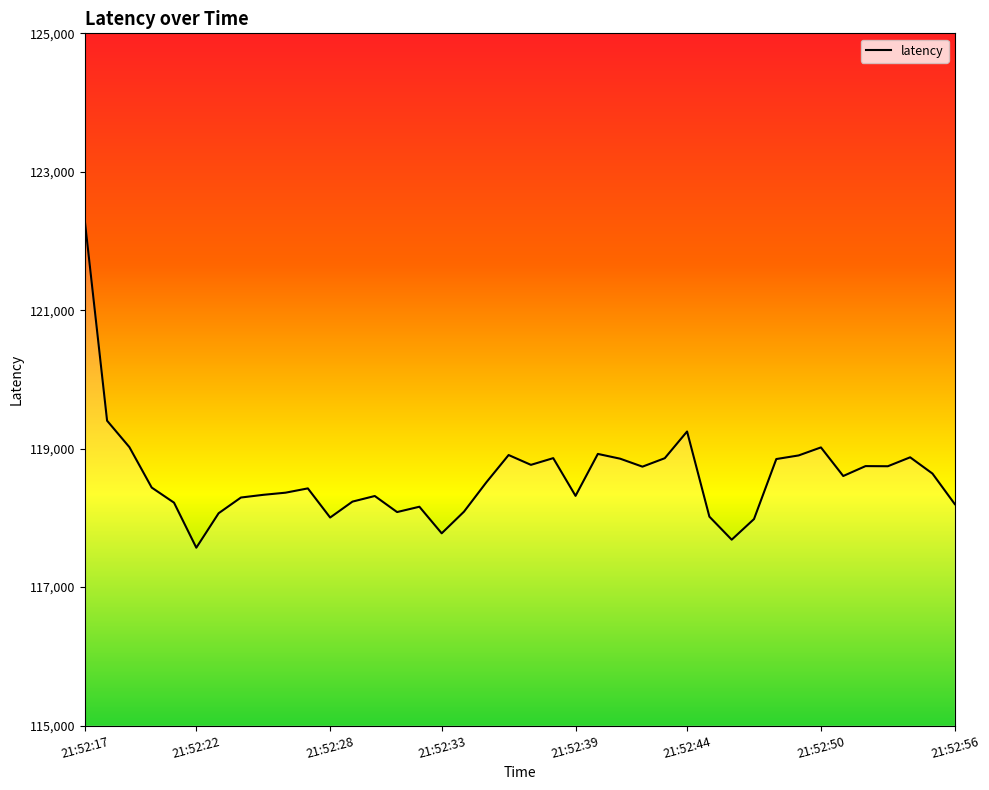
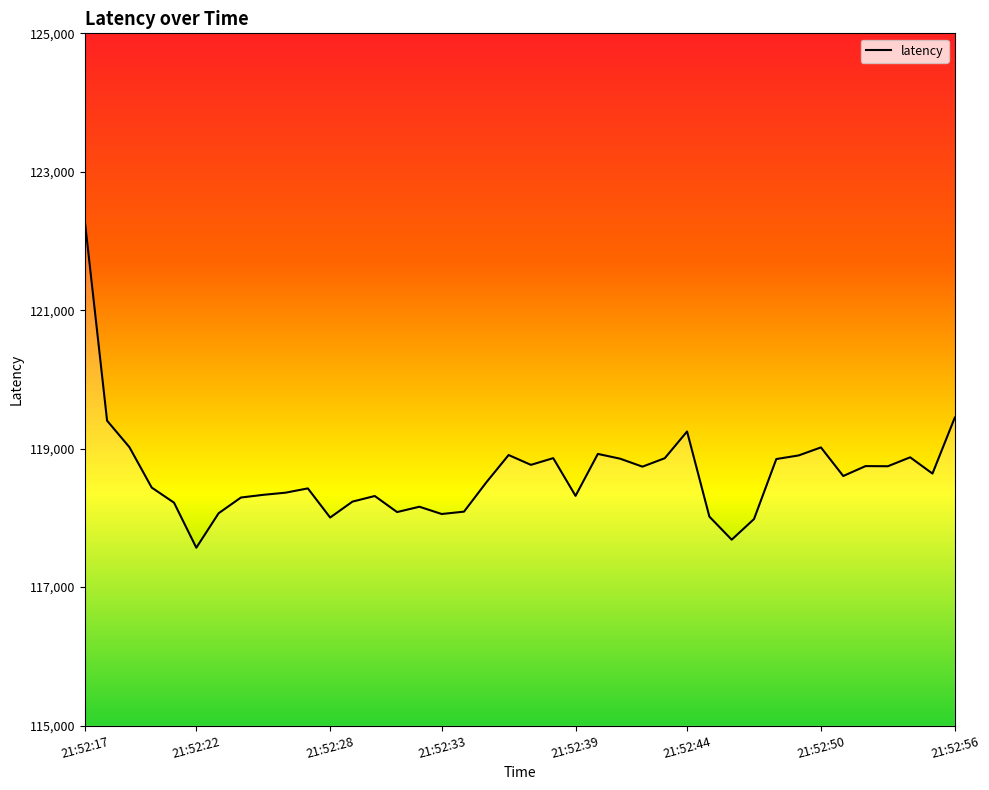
  {
    "21:52:17": "122,300",
    "21:52:22": "117,600",
    "21:52:28": "118,000",
-   "21:52:33": "117,800",
+   "21:52:33": "118,100",
    "21:52:39": "118,300",
    "21:52:44": "119,200",
    "21:52:50": "119,000",
-   "21:52:56": "118,200"
+   "21:52:56": "119,400"
  }
